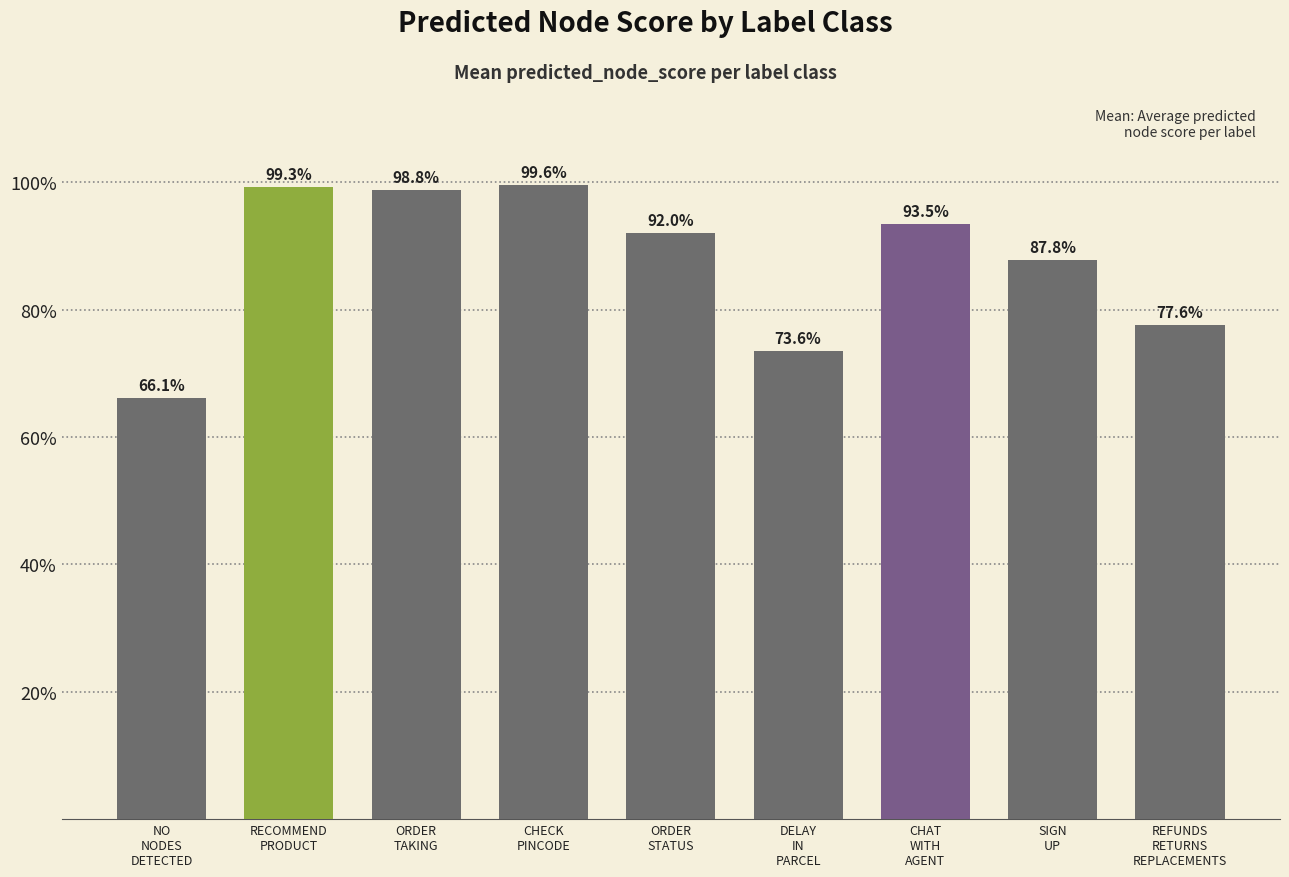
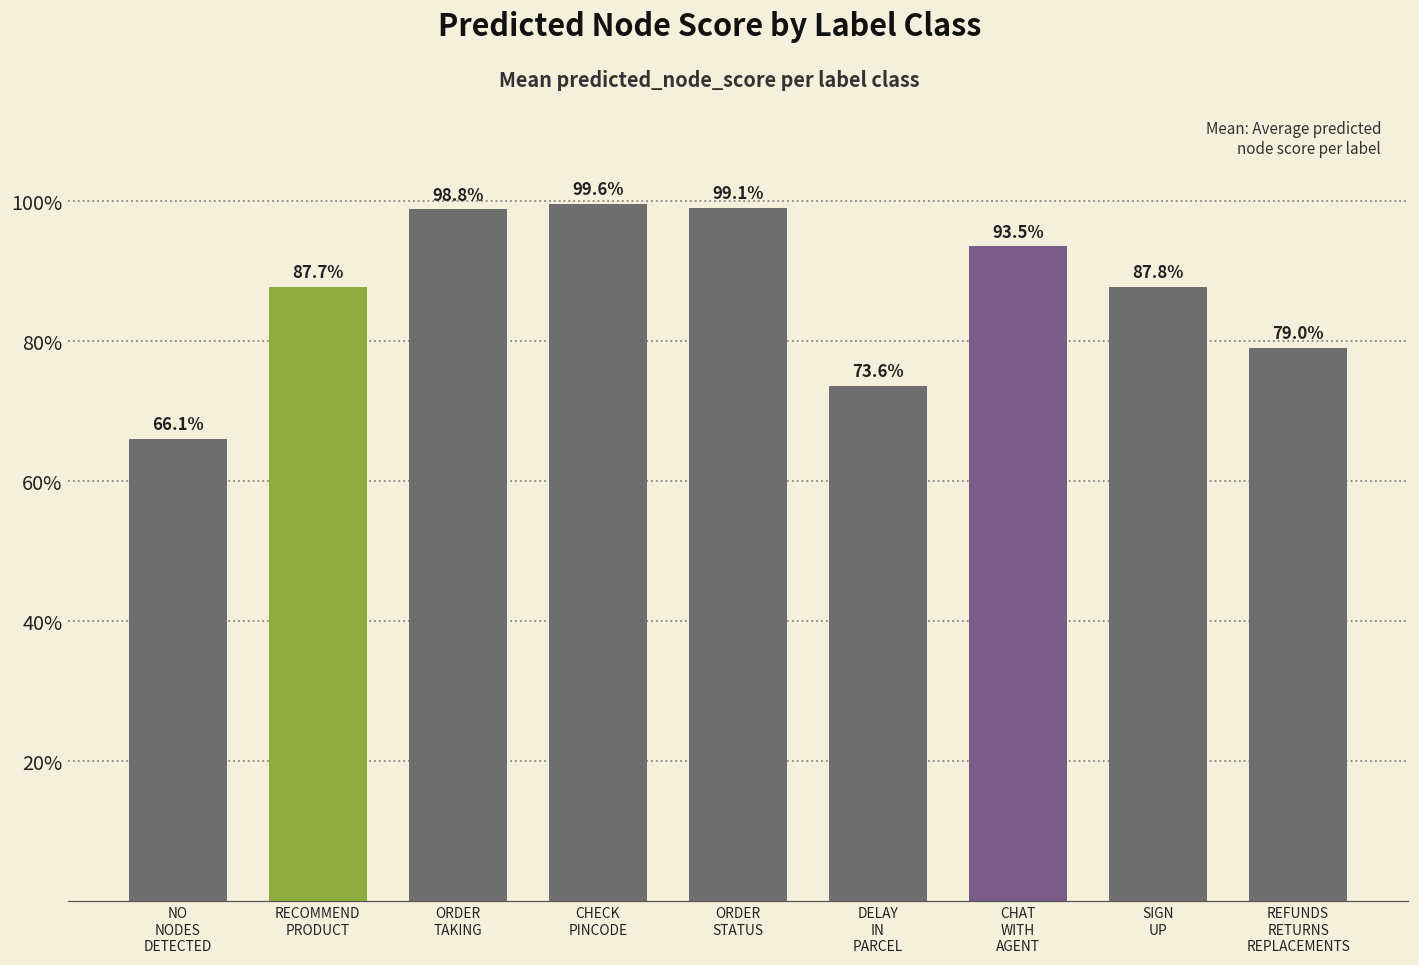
  {
    "NO NODES DETECTED": "66.1%",
-   "RECOMMEND PRODUCT": "99.3%",
+   "RECOMMEND PRODUCT": "87.7%",
    "ORDER TAKING": "98.8%",
    "CHECK PINCODE": "99.6%",
-   "ORDER STATUS": "92.0%",
+   "ORDER STATUS": "99.1%",
    "DELAY IN PARCEL": "73.6%",
    "CHAT WITH AGENT": "93.5%",
    "SIGN UP": "87.8%",
-   "REFUNDS RETURNS REPLACEMENTS": "77.6%"
+   "REFUNDS RETURNS REPLACEMENTS": "79.0%"
  }
